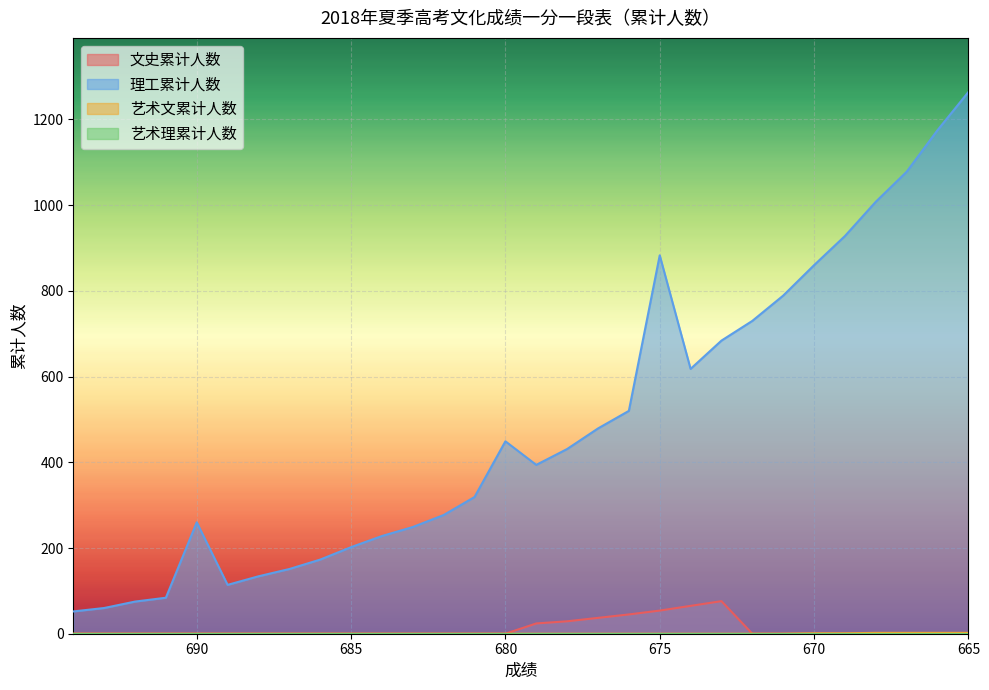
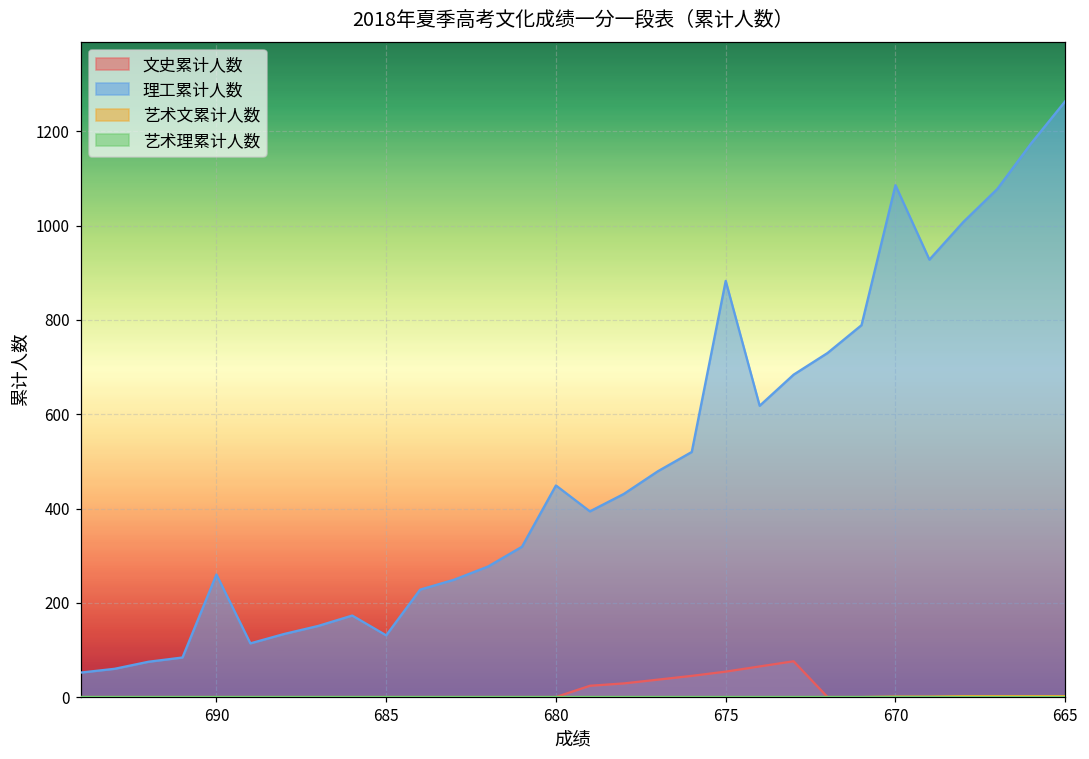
  {
    "文史累计人数": {
      "675": 50
    },
    "理工累计人数": {
      "690": 260,
-     "685": 200,
+     "685": 130,
      "680": 450,
      "675": 880,
-     "670": 860,
+     "670": 1090,
      "665": 1260
    }
  }
